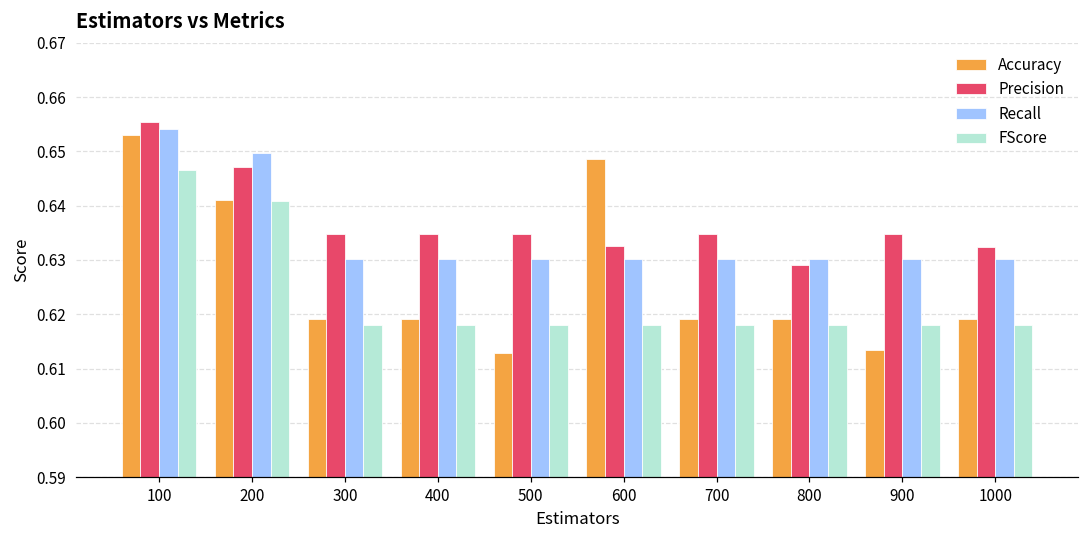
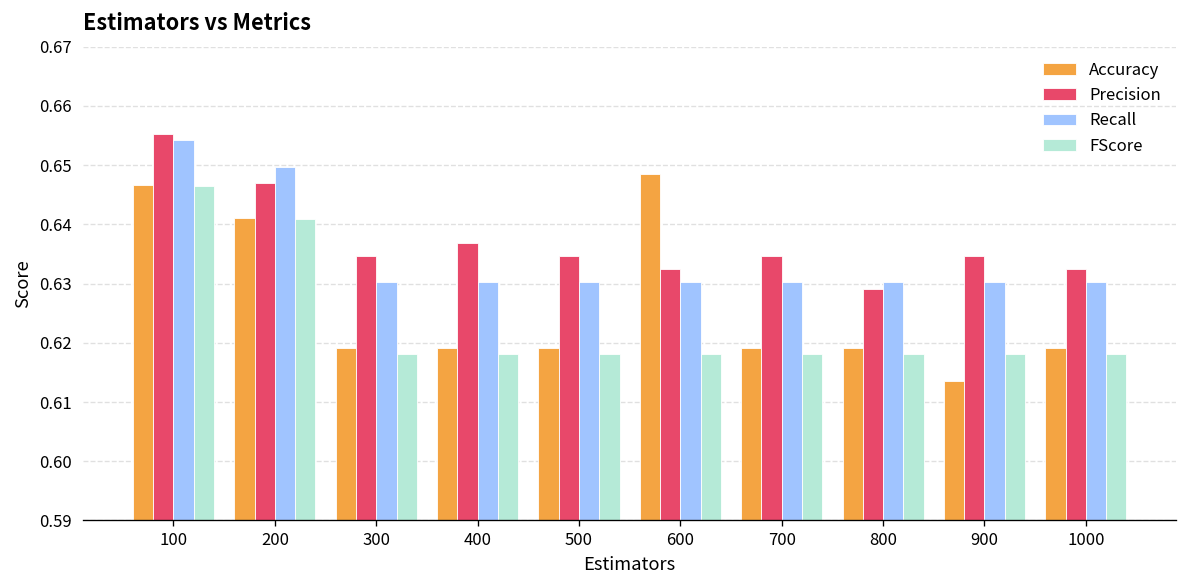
  {
    "Accuracy": {
-     "100": 0.653,
+     "100": 0.647,
      "200": 0.641,
      "300": 0.619,
      "400": 0.619,
-     "500": 0.613,
+     "500": 0.619,
      "600": 0.649,
      "700": 0.619,
      "800": 0.619,
      "900": 0.613,
      "1000": 0.619
    },
    "Precision": {
      "100": 0.655,
      "200": 0.647,
      "300": 0.635,
-     "400": 0.635,
+     "400": 0.637,
      "500": 0.635,
      "600": 0.632,
      "700": 0.635,
      "800": 0.629,
      "900": 0.635,
      "1000": 0.632
    }
  }
